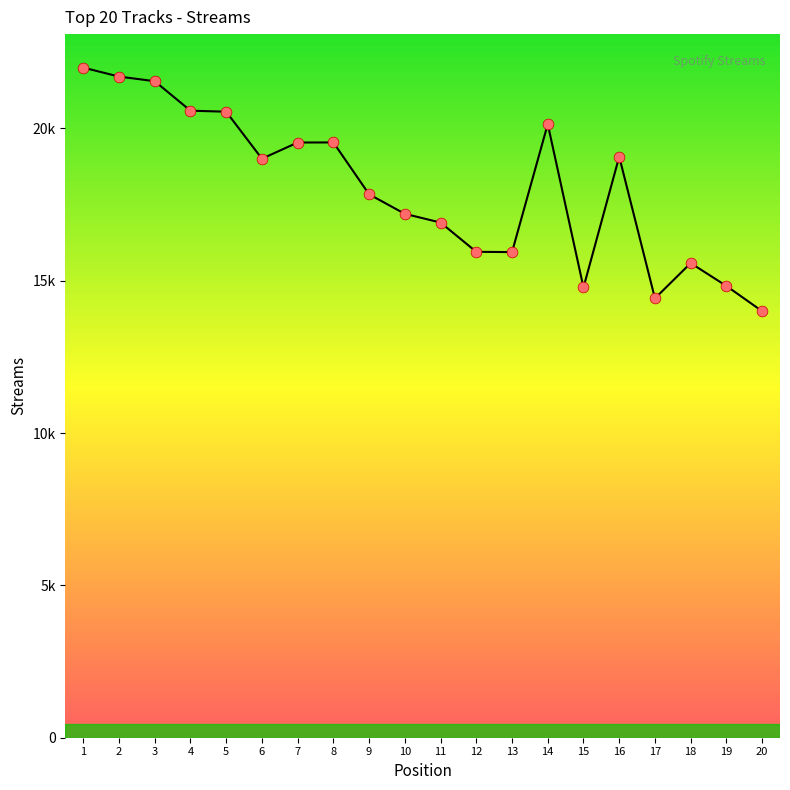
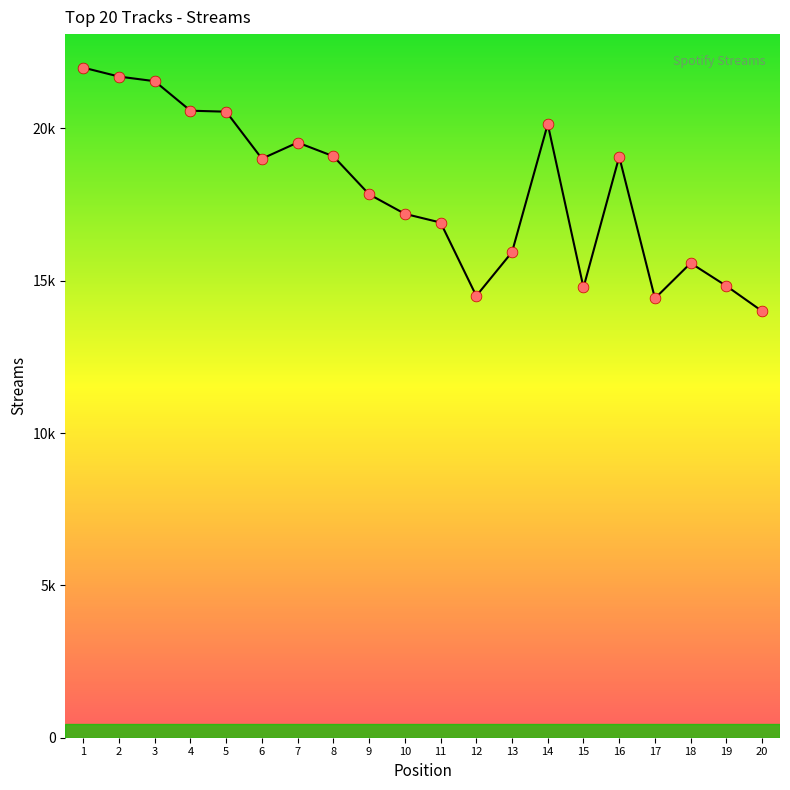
  {
    "1": 22000,
    "2": 21700,
    "3": 21600,
    "4": 20600,
    "5": 20600,
    "6": 19000,
    "7": 19500,
-   "8": 19500,
+   "8": 19100,
    "9": 17800,
    "10": 17200,
    "11": 16900,
-   "12": 16000,
+   "12": 14500,
    "13": 15900,
    "14": 20100,
    "15": 14800,
    "16": 19100,
    "17": 14400,
    "18": 15600,
    "19": 14800,
    "20": 14000
  }
